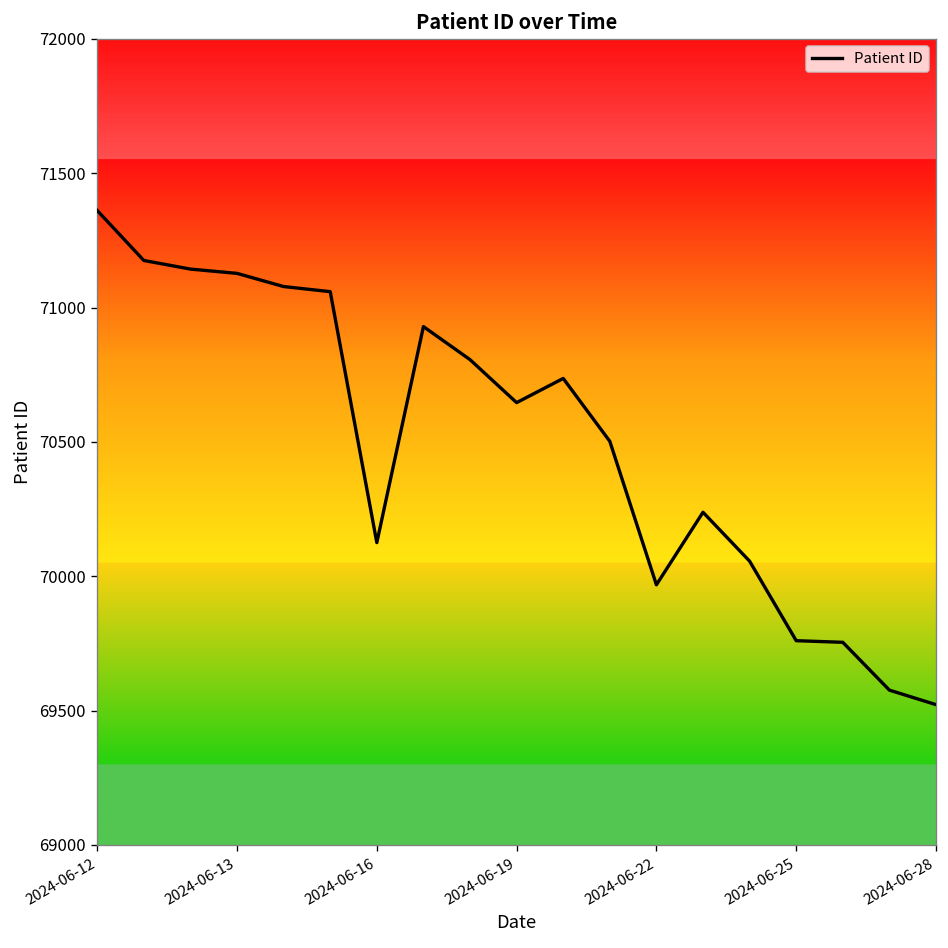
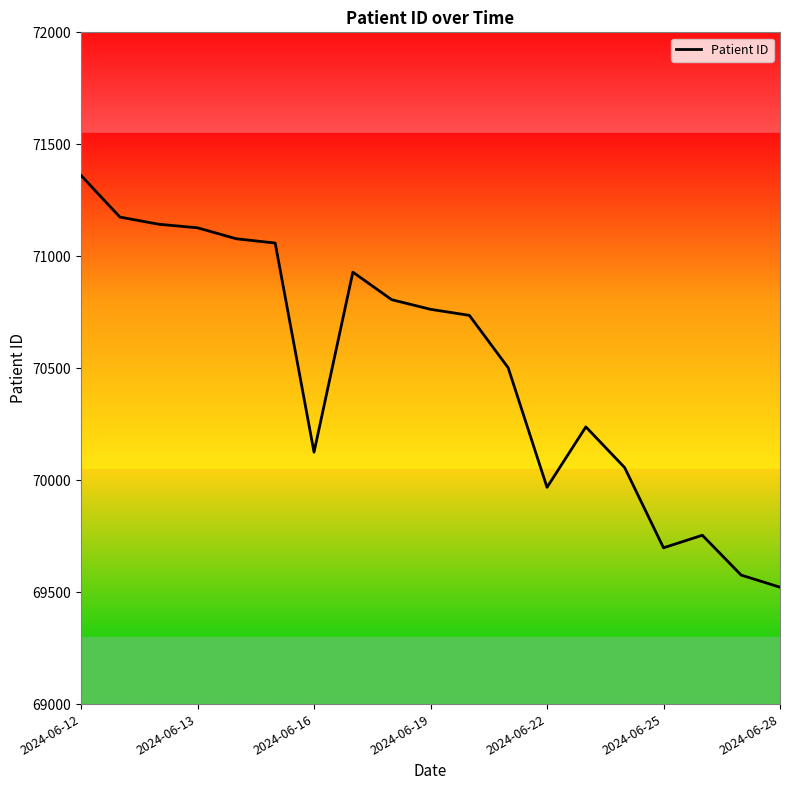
  {
    "2024-06-13": 71130,
    "2024-06-16": 70130,
-   "2024-06-19": 70650,
+   "2024-06-19": 70760,
    "2024-06-22": 69970,
-   "2024-06-25": 69760,
+   "2024-06-25": 69700,
    "2024-06-28": 69520
  }
